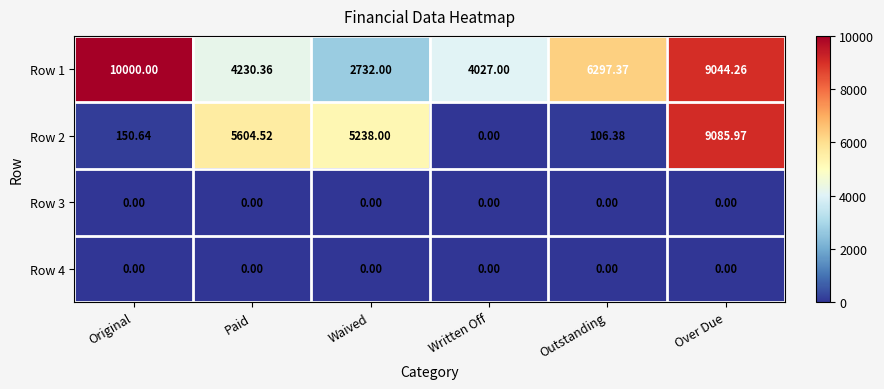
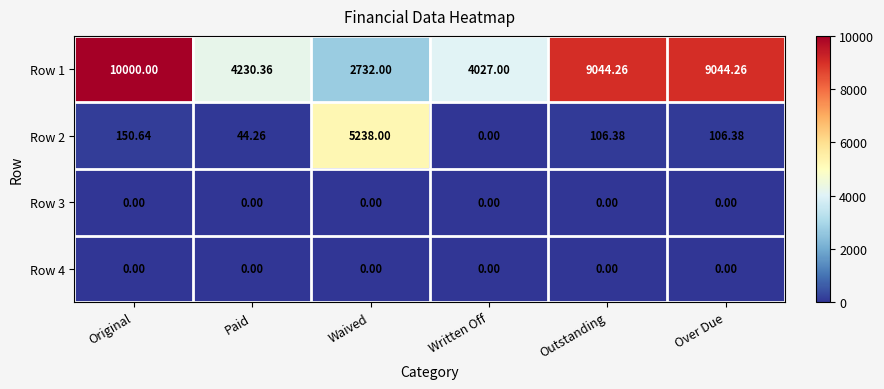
  {
    "Row 1": {
      "Original": 10000.00,
      "Paid": 4230.36,
      "Waived": 2732.00,
      "Written Off": 4027.00,
-     "Outstanding": 6297.37,
+     "Outstanding": 9044.26,
      "Over Due": 9044.26
    },
    "Row 2": {
      "Original": 150.64,
-     "Paid": 5604.52,
+     "Paid": 44.26,
      "Waived": 5238.00,
      "Written Off": 0.00,
      "Outstanding": 106.38,
-     "Over Due": 9085.97
+     "Over Due": 106.38
    },
    "Row 3": {
      "Original": 0.00,
      "Paid": 0.00,
      "Waived": 0.00,
      "Written Off": 0.00,
      "Outstanding": 0.00,
      "Over Due": 0.00
    },
    "Row 4": {
      "Original": 0.00,
      "Paid": 0.00,
      "Waived": 0.00,
      "Written Off": 0.00,
      "Outstanding": 0.00,
      "Over Due": 0.00
    }
  }
